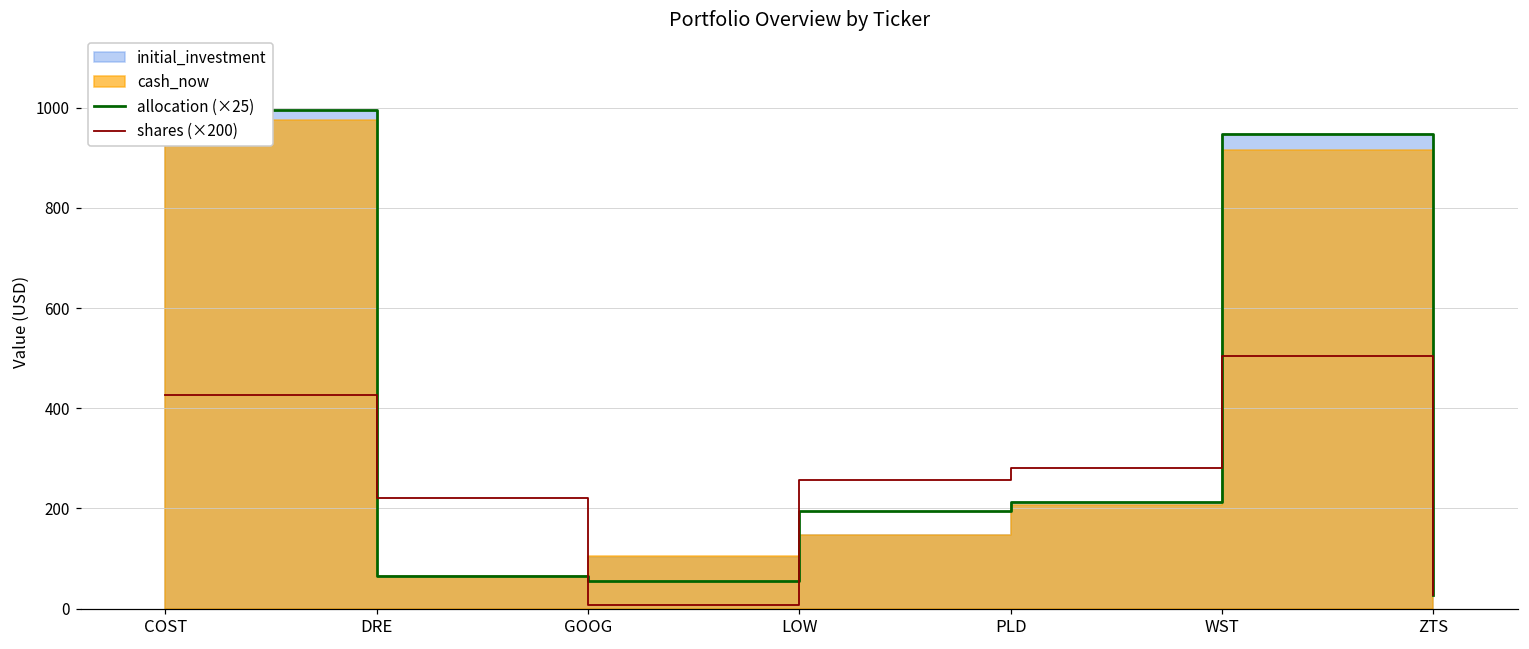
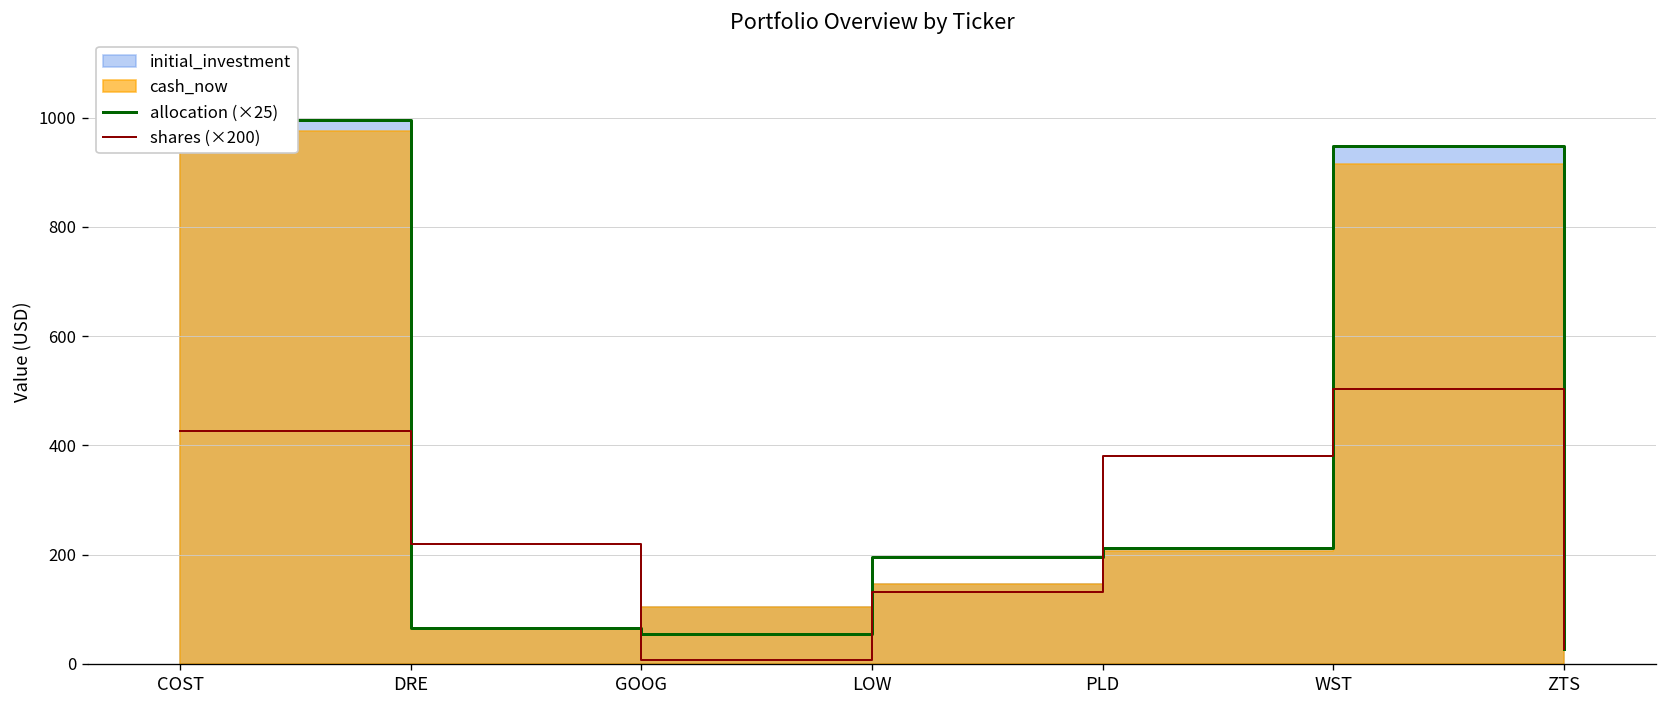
  {
    "allocation (×25)": {
      "GOOG": 50,
      "LOW": 200
    },
    "shares (×200)": {
      "COST": 430,
      "DRE": 220,
      "GOOG": 10,
-     "LOW": 260,
-     "PLD": 280,
+     "LOW": 130,
+     "PLD": 380,
      "WST": 500
    }
  }
